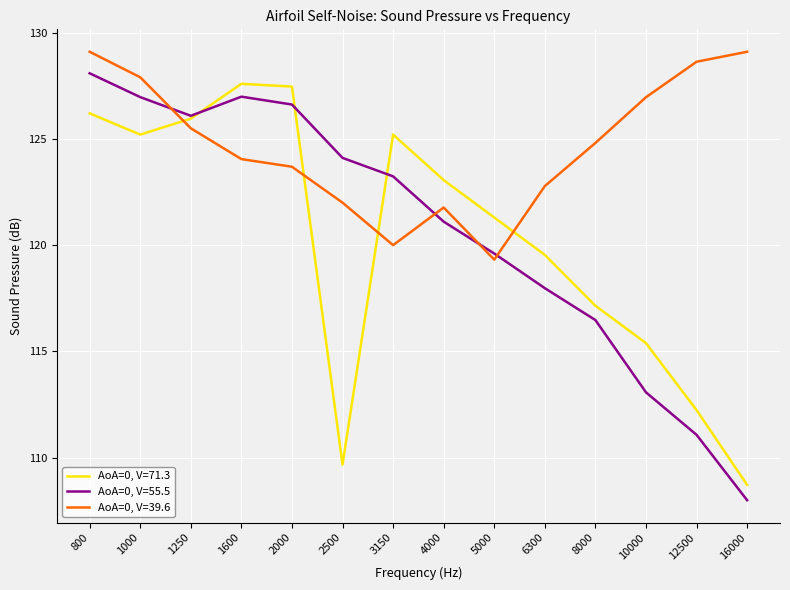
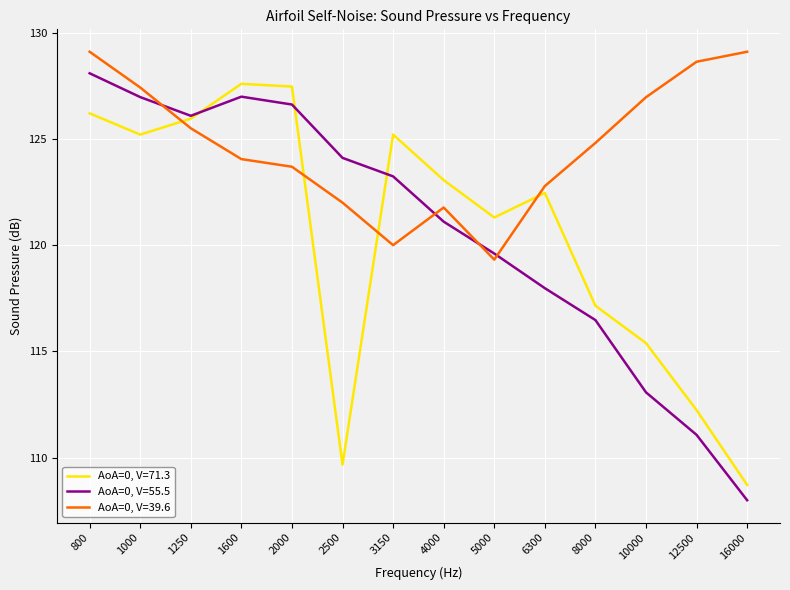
  {
    "AoA=0, V=71.3": {
      "800": 126.2,
      "1000": 125.2,
      "1250": 126.0,
      "1600": 127.6,
      "2000": 127.5,
      "2500": 109.7,
      "3150": 125.2,
      "4000": 123.1,
      "5000": 121.3,
-     "6300": 119.5,
+     "6300": 122.5,
      "8000": 117.2,
      "10000": 115.4,
      "12500": 112.2,
      "16000": 108.7
    },
    "AoA=0, V=55.5": {
      "800": 128.1,
      "1000": 127.0,
      "1250": 126.1,
      "1600": 127.0,
      "2000": 126.6,
      "2500": 124.1,
      "3150": 123.2,
      "4000": 121.1,
      "5000": 119.6,
      "6300": 118.0,
      "8000": 116.5,
      "10000": 113.1,
      "12500": 111.1,
      "16000": 108.0
    },
    "AoA=0, V=39.6": {
      "800": 129.1,
-     "1000": 127.9,
+     "1000": 127.4,
      "1250": 125.5,
      "1600": 124.0,
      "2000": 123.7,
      "2500": 122.0,
      "3150": 120.0,
      "4000": 121.8,
      "5000": 119.3,
      "6300": 122.8,
      "8000": 124.8,
      "10000": 127.0,
      "12500": 128.6,
      "16000": 129.1
    }
  }
